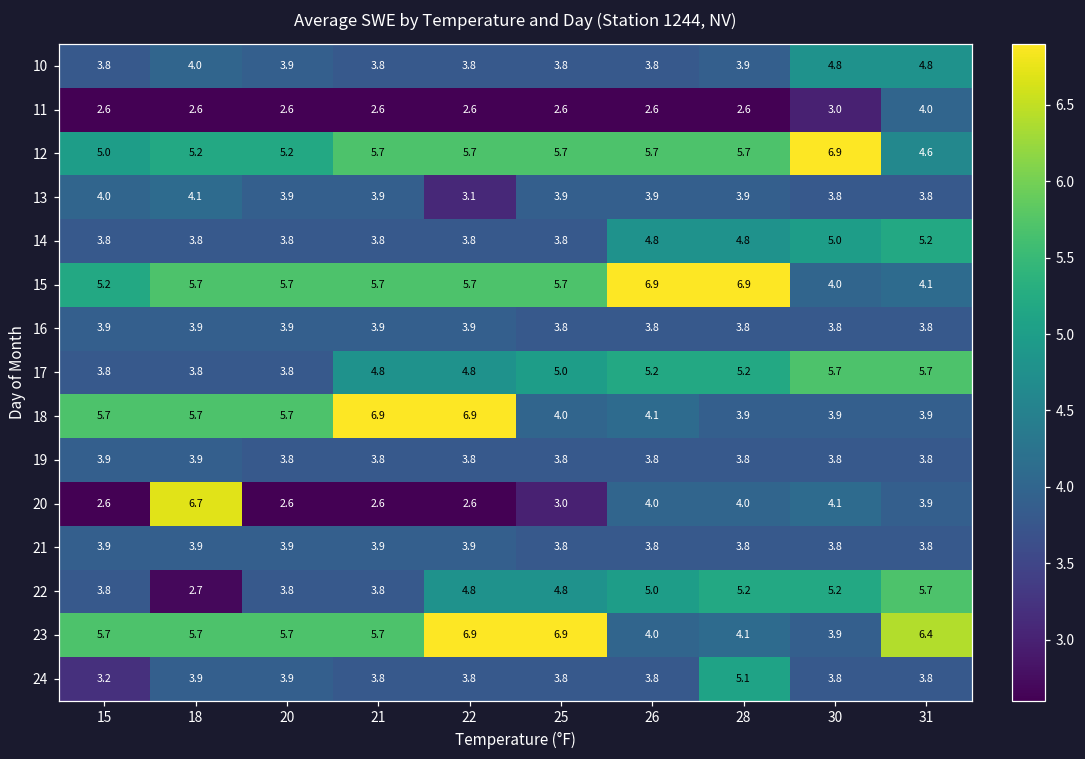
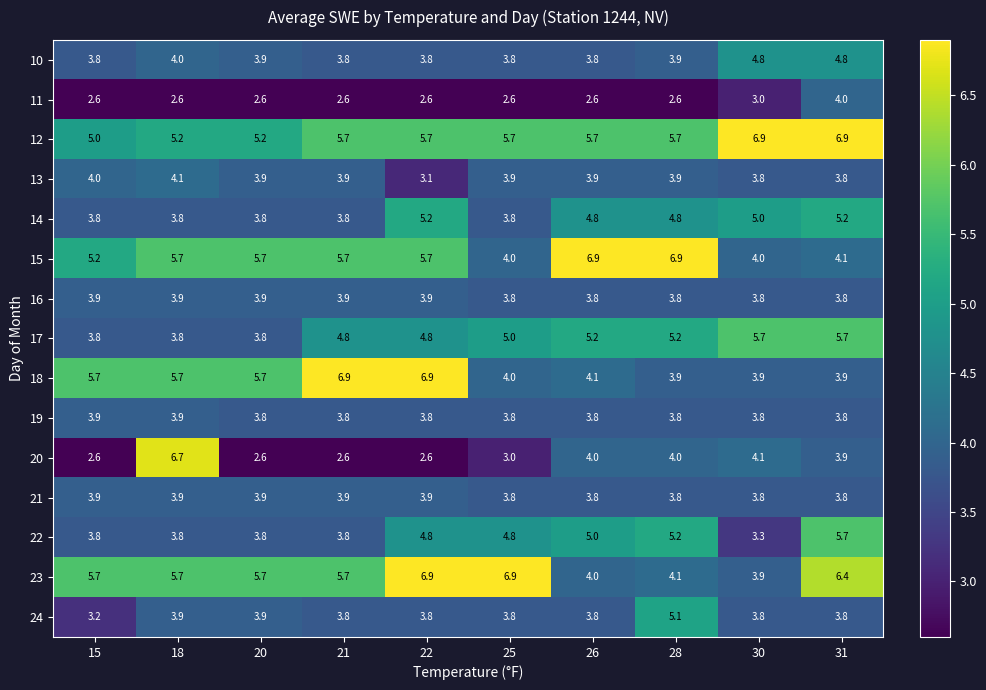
  {
    "10": {
      "15": 3.8,
      "18": 4.0,
      "20": 3.9,
      "21": 3.8,
      "22": 3.8,
      "25": 3.8,
      "26": 3.8,
      "28": 3.9,
      "30": 4.8,
      "31": 4.8
    },
    "11": {
      "15": 2.6,
      "18": 2.6,
      "20": 2.6,
      "21": 2.6,
      "22": 2.6,
      "25": 2.6,
      "26": 2.6,
      "28": 2.6,
      "30": 3.0,
      "31": 4.0
    },
    "12": {
      "15": 5.0,
      "18": 5.2,
      "20": 5.2,
      "21": 5.7,
      "22": 5.7,
      "25": 5.7,
      "26": 5.7,
      "28": 5.7,
      "30": 6.9,
-     "31": 4.6
+     "31": 6.9
    },
    "13": {
      "15": 4.0,
      "18": 4.1,
      "20": 3.9,
      "21": 3.9,
      "22": 3.1,
      "25": 3.9,
      "26": 3.9,
      "28": 3.9,
      "30": 3.8,
      "31": 3.8
    },
    "14": {
      "15": 3.8,
      "18": 3.8,
      "20": 3.8,
      "21": 3.8,
-     "22": 3.8,
+     "22": 5.2,
      "25": 3.8,
      "26": 4.8,
      "28": 4.8,
      "30": 5.0,
      "31": 5.2
    },
    "15": {
      "15": 5.2,
      "18": 5.7,
      "20": 5.7,
      "21": 5.7,
      "22": 5.7,
-     "25": 5.7,
+     "25": 4.0,
      "26": 6.9,
      "28": 6.9,
      "30": 4.0,
      "31": 4.1
    },
    "16": {
      "15": 3.9,
      "18": 3.9,
      "20": 3.9,
      "21": 3.9,
      "22": 3.9,
      "25": 3.8,
      "26": 3.8,
      "28": 3.8,
      "30": 3.8,
      "31": 3.8
    },
    "17": {
      "15": 3.8,
      "18": 3.8,
      "20": 3.8,
      "21": 4.8,
      "22": 4.8,
      "25": 5.0,
      "26": 5.2,
      "28": 5.2,
      "30": 5.7,
      "31": 5.7
    },
    "18": {
      "15": 5.7,
      "18": 5.7,
      "20": 5.7,
      "21": 6.9,
      "22": 6.9,
      "25": 4.0,
      "26": 4.1,
      "28": 3.9,
      "30": 3.9,
      "31": 3.9
    },
    "19": {
      "15": 3.9,
      "18": 3.9,
      "20": 3.8,
      "21": 3.8,
      "22": 3.8,
      "25": 3.8,
      "26": 3.8,
      "28": 3.8,
      "30": 3.8,
      "31": 3.8
    },
    "20": {
      "15": 2.6,
      "18": 6.7,
      "20": 2.6,
      "21": 2.6,
      "22": 2.6,
      "25": 3.0,
      "26": 4.0,
      "28": 4.0,
      "30": 4.1,
      "31": 3.9
    },
    "21": {
      "15": 3.9,
      "18": 3.9,
      "20": 3.9,
      "21": 3.9,
      "22": 3.9,
      "25": 3.8,
      "26": 3.8,
      "28": 3.8,
      "30": 3.8,
      "31": 3.8
    },
    "22": {
      "15": 3.8,
-     "18": 2.7,
+     "18": 3.8,
      "20": 3.8,
      "21": 3.8,
      "22": 4.8,
      "25": 4.8,
      "26": 5.0,
      "28": 5.2,
-     "30": 5.2,
+     "30": 3.3,
      "31": 5.7
    },
    "23": {
      "15": 5.7,
      "18": 5.7,
      "20": 5.7,
      "21": 5.7,
      "22": 6.9,
      "25": 6.9,
      "26": 4.0,
      "28": 4.1,
      "30": 3.9,
      "31": 6.4
    },
    "24": {
      "15": 3.2,
      "18": 3.9,
      "20": 3.9,
      "21": 3.8,
      "22": 3.8,
      "25": 3.8,
      "26": 3.8,
      "28": 5.1,
      "30": 3.8,
      "31": 3.8
    }
  }
